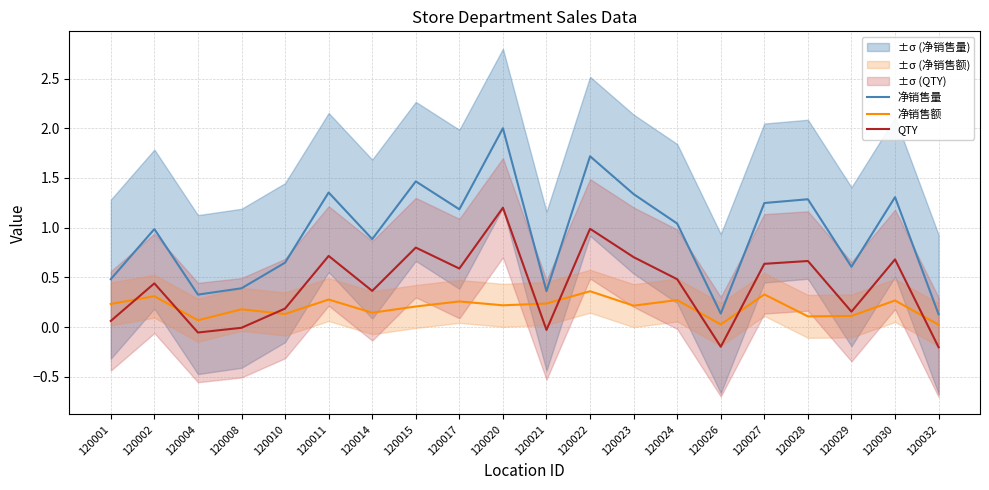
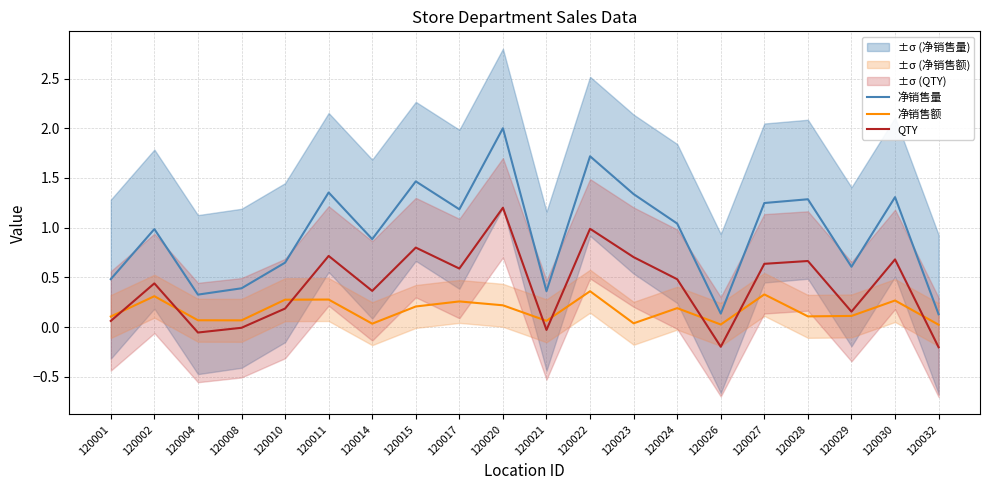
  {
    "净销售额": {
-     "120001": 0.2,
+     "120001": 0.1,
      "120002": 0.3,
      "120004": 0.1,
-     "120008": 0.2,
-     "120010": 0.1,
+     "120008": 0.1,
+     "120010": 0.3,
      "120011": 0.3,
-     "120014": 0.1,
+     "120014": 0.0,
      "120015": 0.2,
      "120017": 0.3,
      "120020": 0.2,
-     "120021": 0.2,
+     "120021": 0.1,
      "120022": 0.4,
-     "120023": 0.2,
-     "120024": 0.3,
+     "120023": 0.0,
+     "120024": 0.2,
      "120026": 0.0,
      "120027": 0.3,
      "120028": 0.1,
      "120029": 0.1,
      "120030": 0.3,
      "120032": 0.0
    },
    "QTY": {
      "120001": 0.1,
      "120002": 0.4,
      "120004": -0.1,
      "120008": 0.0,
      "120010": 0.2,
      "120011": 0.7,
      "120015": 0.8,
      "120017": 0.6,
      "120020": 1.2,
      "120021": 0.0,
      "120022": 1.0,
      "120023": 0.7,
      "120026": -0.2,
      "120027": 0.6,
      "120028": 0.7,
      "120029": 0.2,
      "120030": 0.7,
      "120032": -0.2
    }
  }
